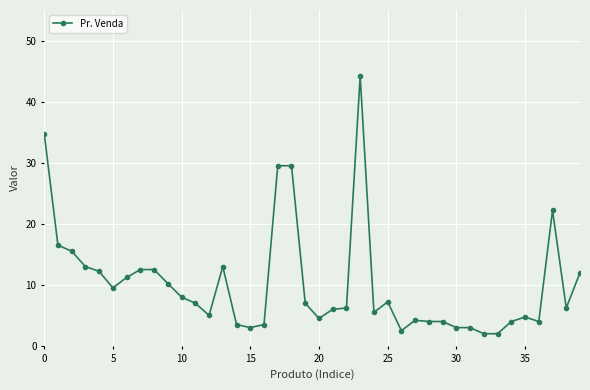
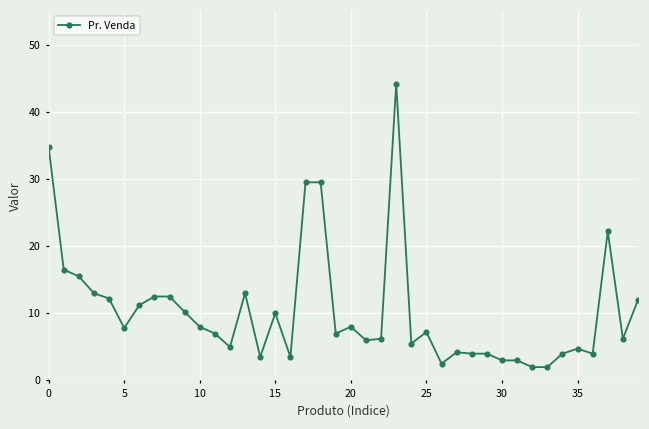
  {
    "0": 35,
-   "5": 10,
+   "5": 8,
    "10": 8,
-   "15": 3,
-   "20": 4,
+   "15": 10,
+   "20": 8,
    "25": 7,
    "30": 3,
    "35": 5
  }
